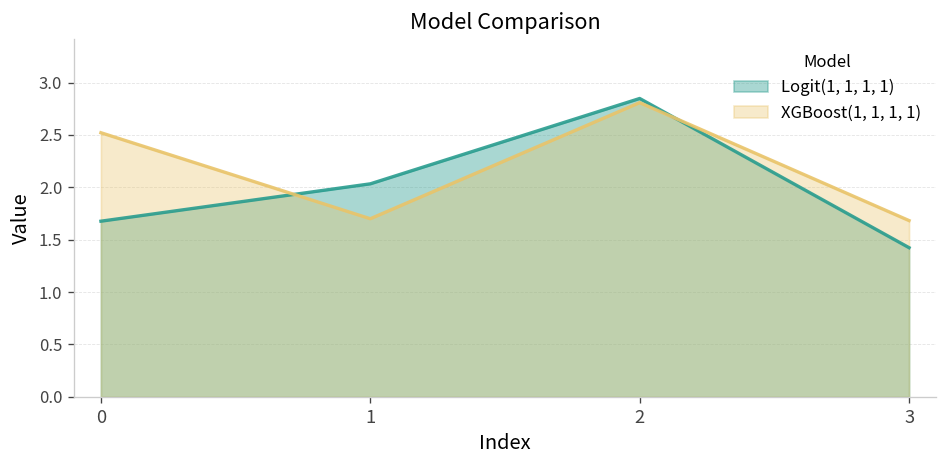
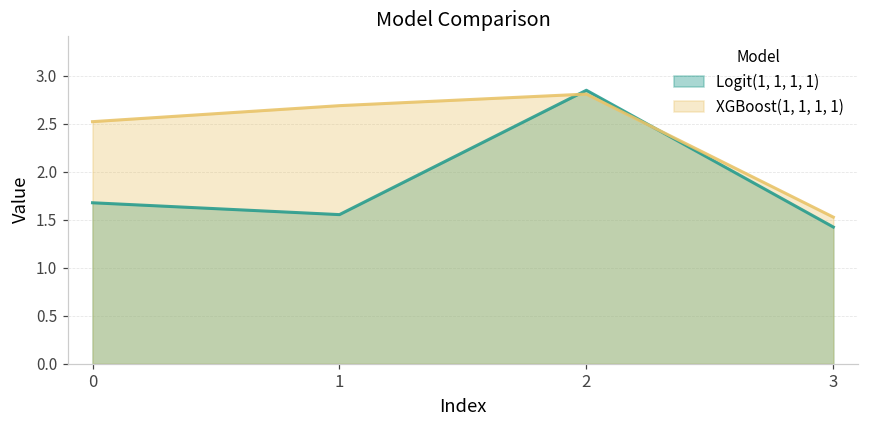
  {
    "Logit(1, 1, 1, 1)": {
      "0": 1.7,
-     "1": 2.0,
+     "1": 1.6,
      "2": 2.8,
      "3": 1.4
    },
    "XGBoost(1, 1, 1, 1)": {
      "0": 2.5,
-     "1": 1.7,
+     "1": 2.7,
      "2": 2.8,
-     "3": 1.7
+     "3": 1.5
    }
  }
